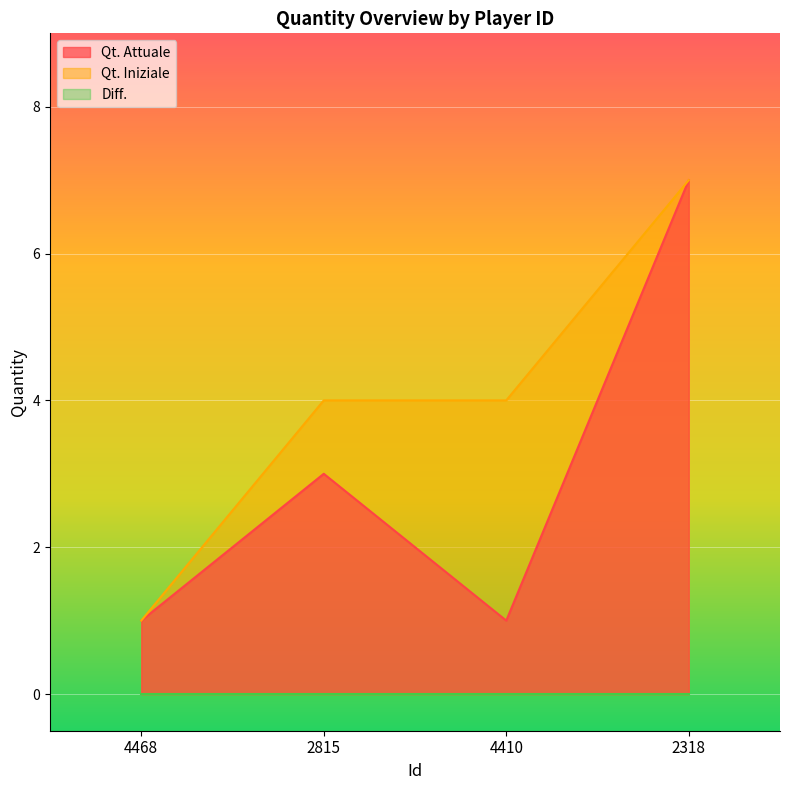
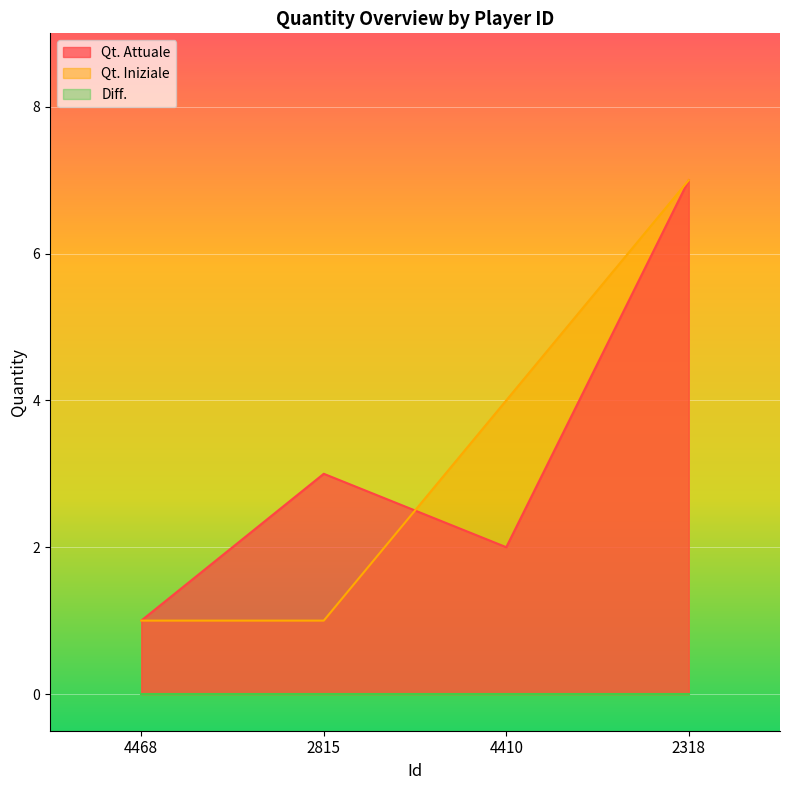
  {
    "Qt. Attuale": {
      "2815": 3,
-     "4410": 1
+     "4410": 2
    },
    "Qt. Iniziale": {
-     "2815": 4,
+     "2815": 1,
      "4410": 4
    },
    "Diff.": {
      "4468": 0,
      "2815": 0,
      "4410": 0,
      "2318": 0
    }
  }
